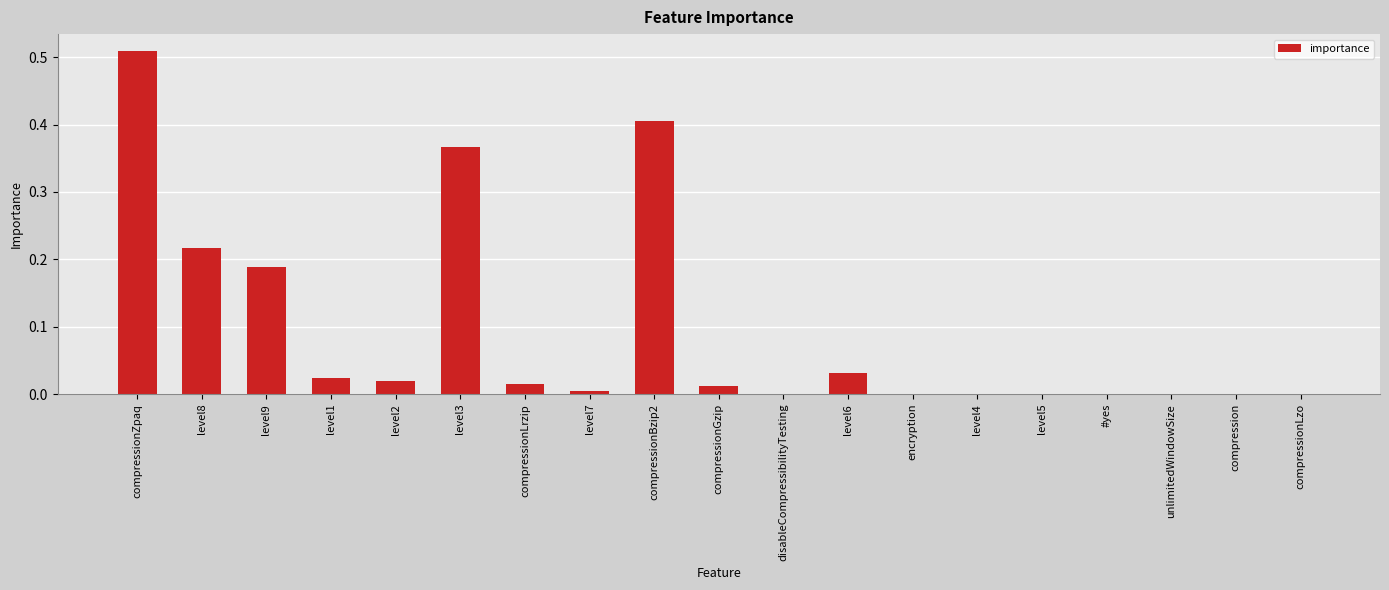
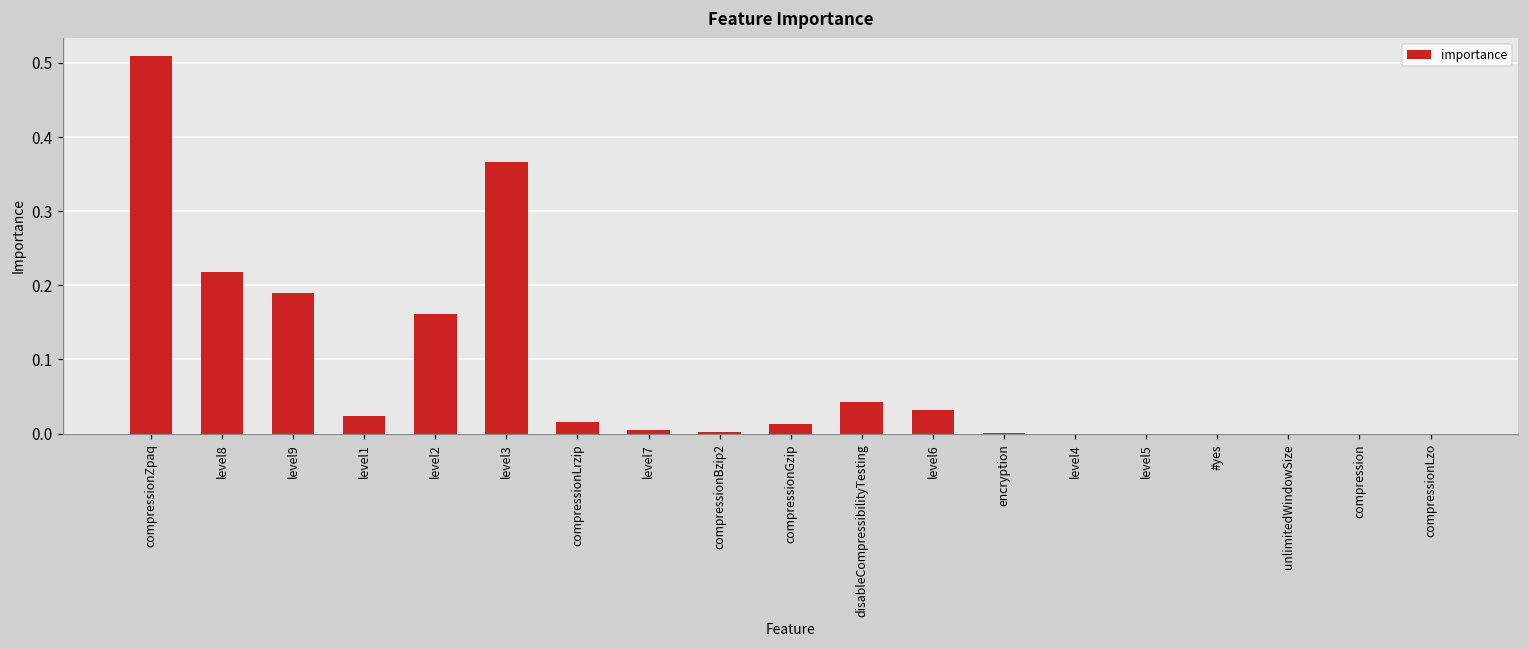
  {
    "compressionZpaq": 0.51,
    "level8": 0.22,
    "level9": 0.19,
    "level1": 0.02,
-   "level2": 0.02,
+   "level2": 0.16,
    "level3": 0.37,
    "compressionLrzip": 0.02,
    "level7": 0.01,
-   "compressionBzip2": 0.40,
+   "compressionBzip2": 0.00,
    "compressionGzip": 0.01,
-   "disableCompressibilityTesting": 0.00,
+   "disableCompressibilityTesting": 0.04,
    "level6": 0.03,
    "compressionLzo": 0.00
  }
